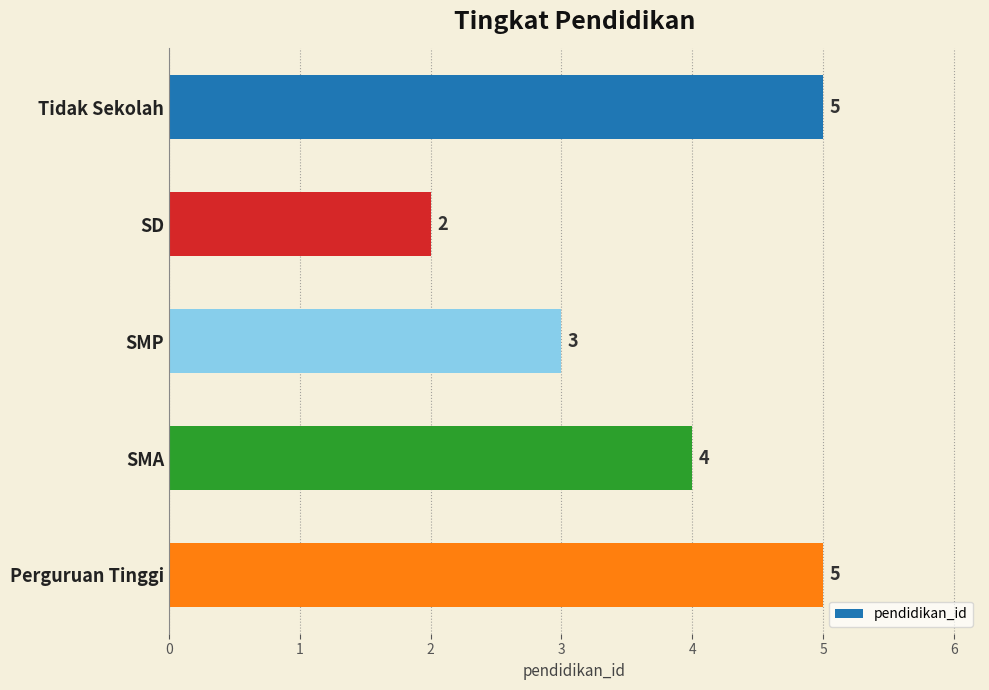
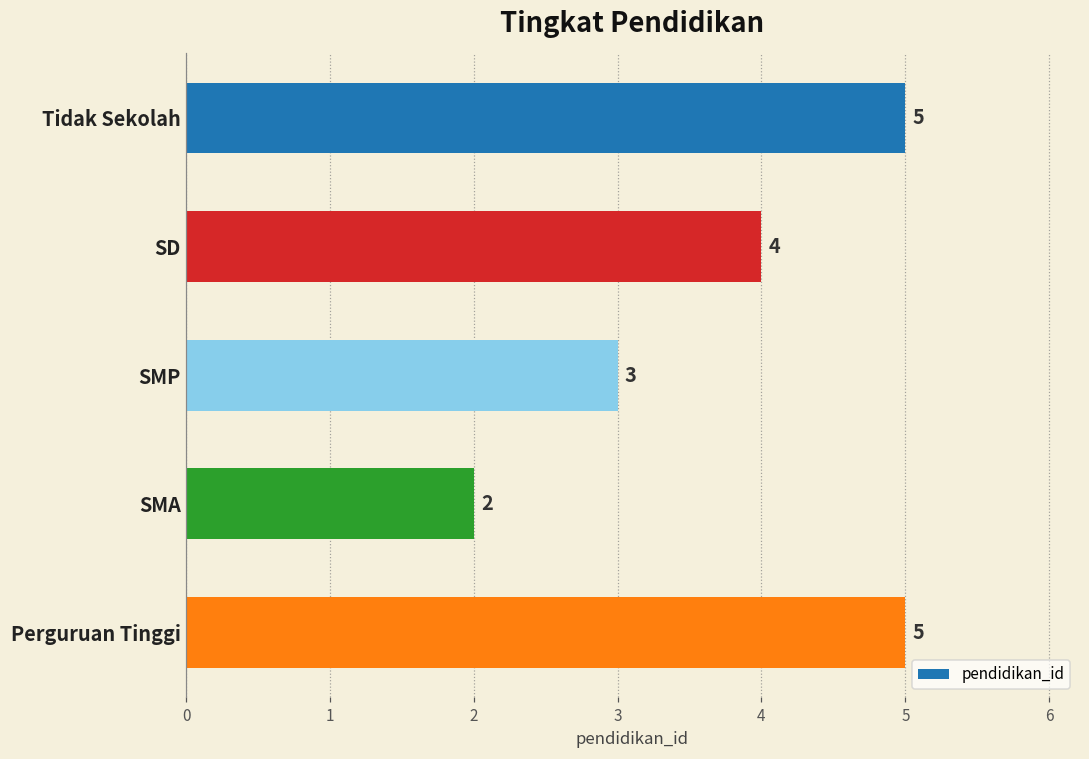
  {
    "Tidak Sekolah": 5,
-   "SD": 2,
+   "SD": 4,
    "SMP": 3,
-   "SMA": 4,
+   "SMA": 2,
    "Perguruan Tinggi": 5
  }
